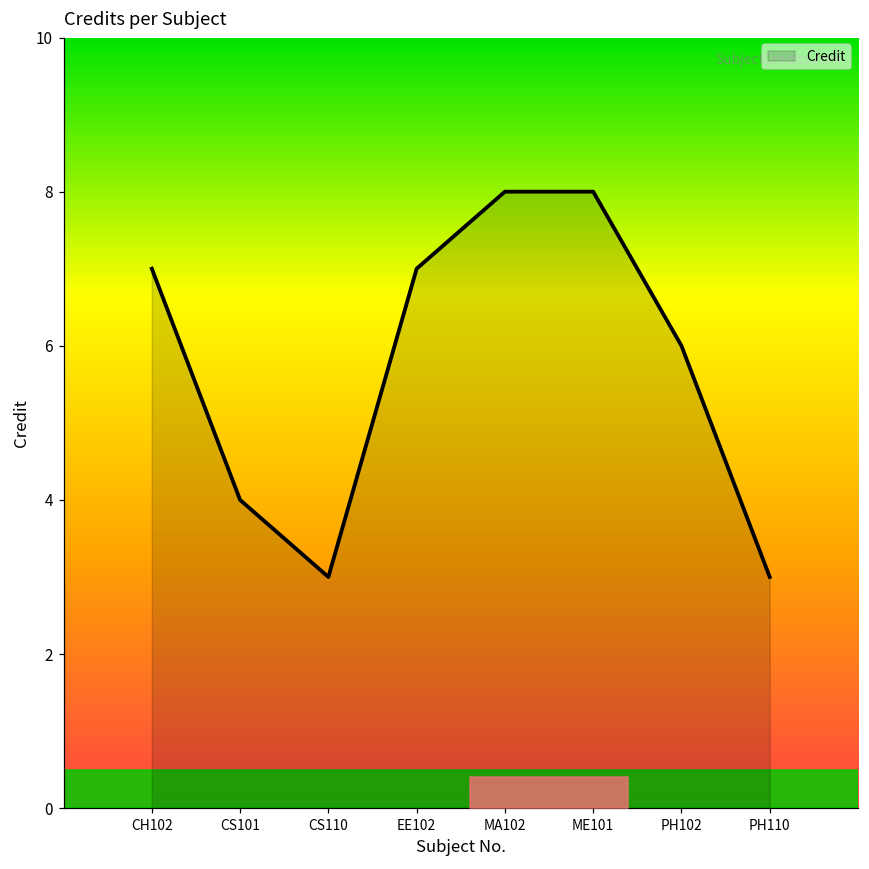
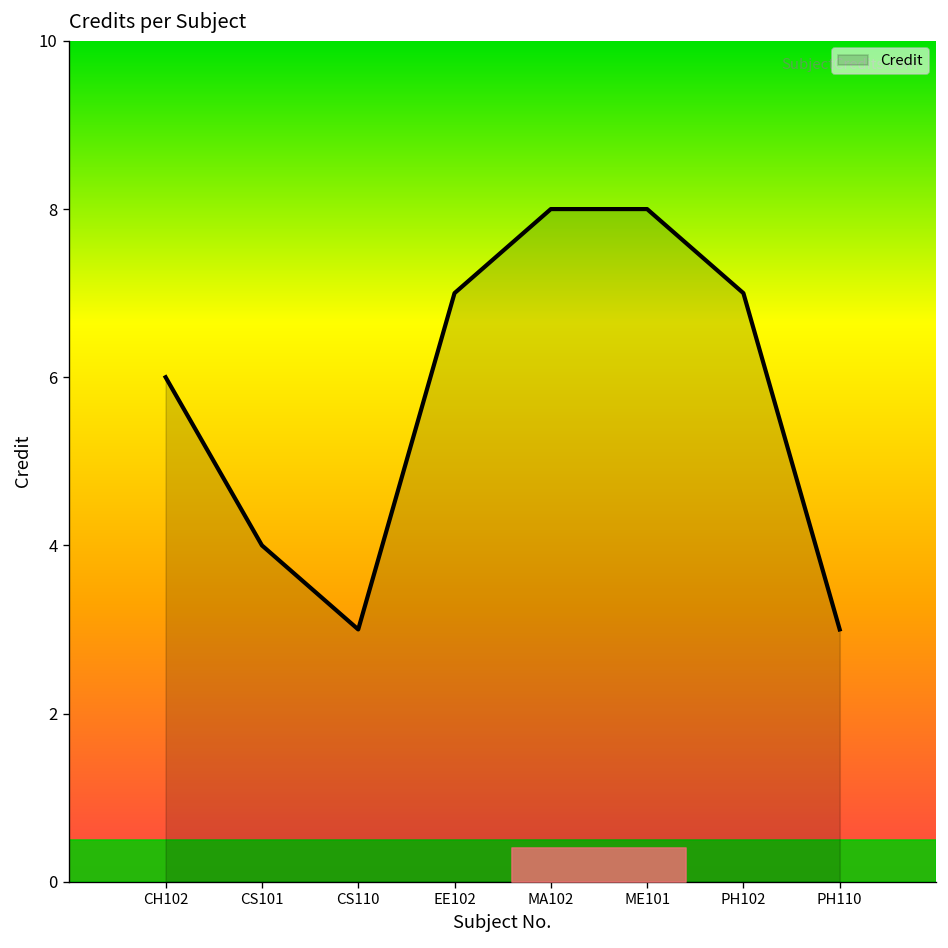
  {
-   "CH102": 7,
+   "CH102": 6,
    "CS101": 4,
    "CS110": 3,
    "EE102": 7,
    "MA102": 8,
    "ME101": 8,
-   "PH102": 6,
+   "PH102": 7,
    "PH110": 3
  }
